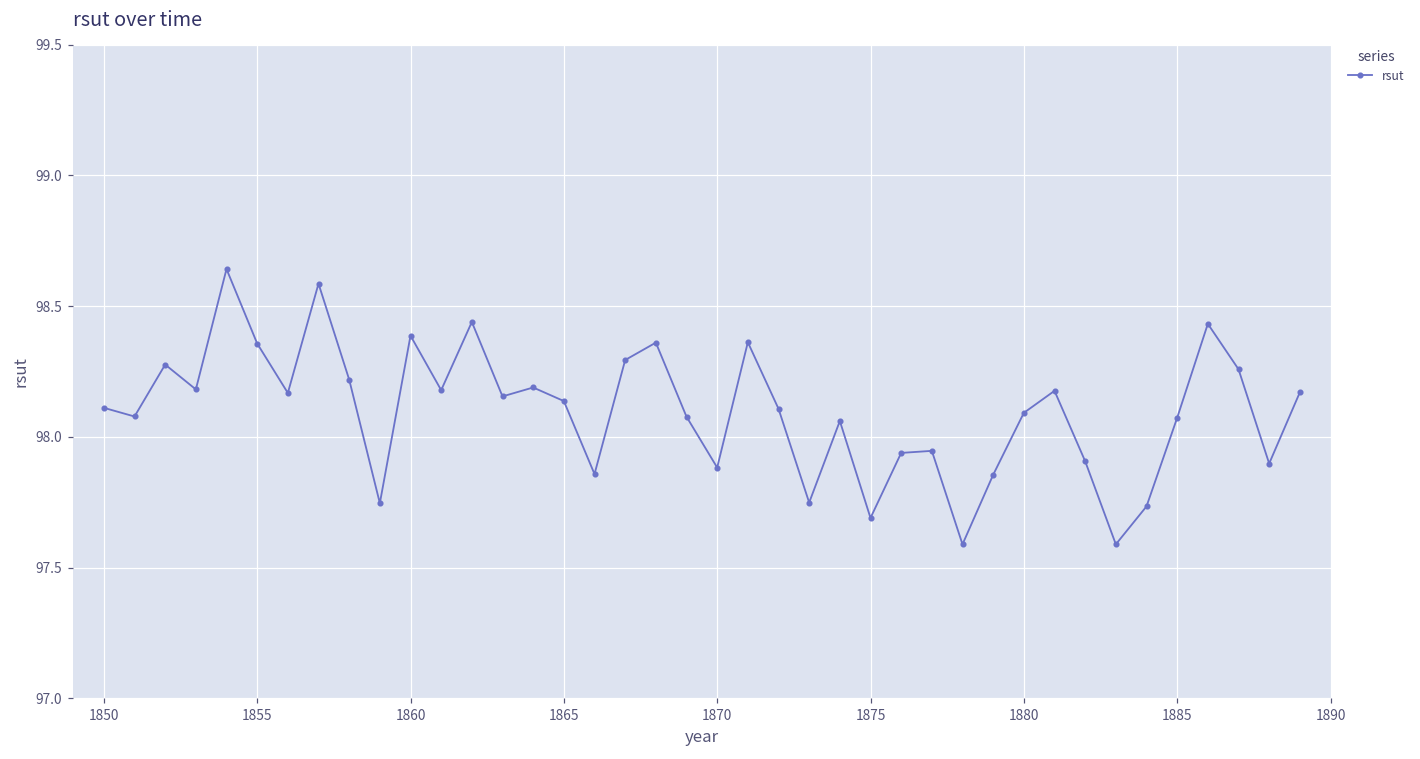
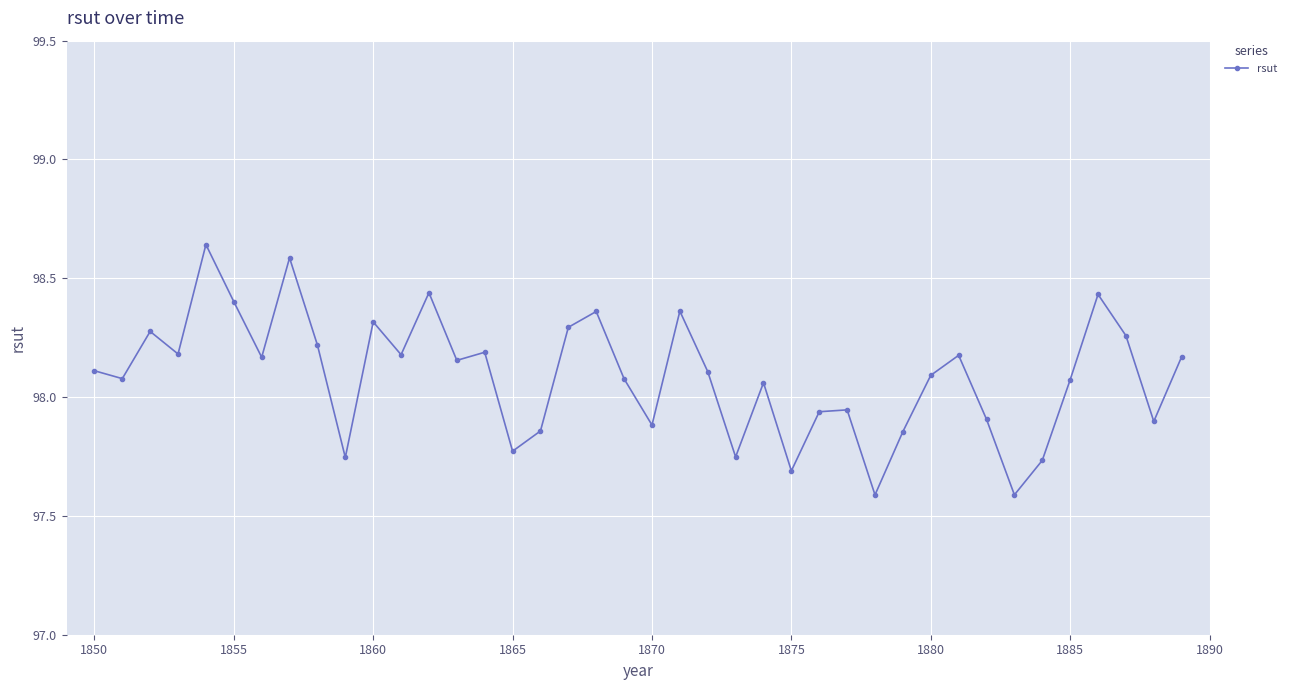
  {
    "1850": 98.11,
-   "1855": 98.36,
-   "1860": 98.39,
-   "1865": 98.14,
+   "1855": 98.40,
+   "1860": 98.32,
+   "1865": 97.77,
    "1870": 97.88,
    "1875": 97.69,
    "1880": 98.09,
    "1885": 98.07
  }
